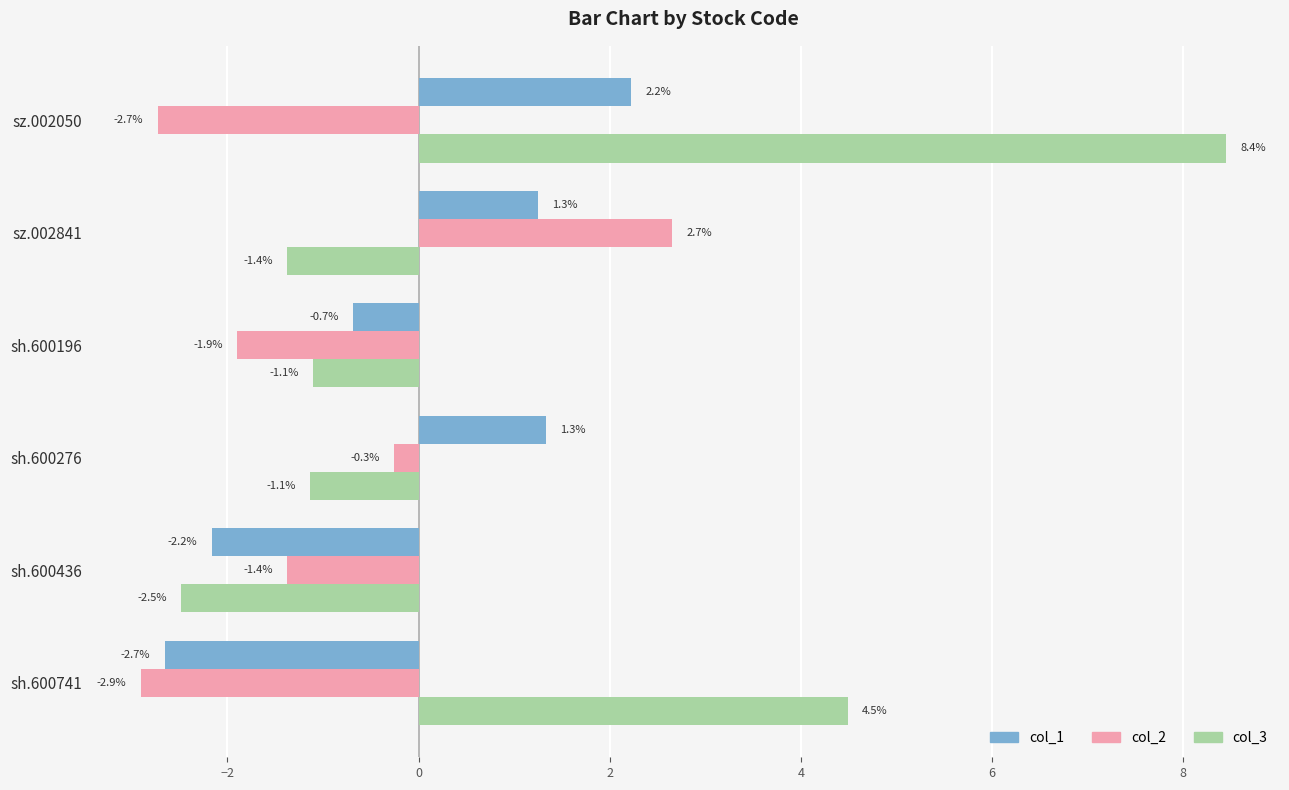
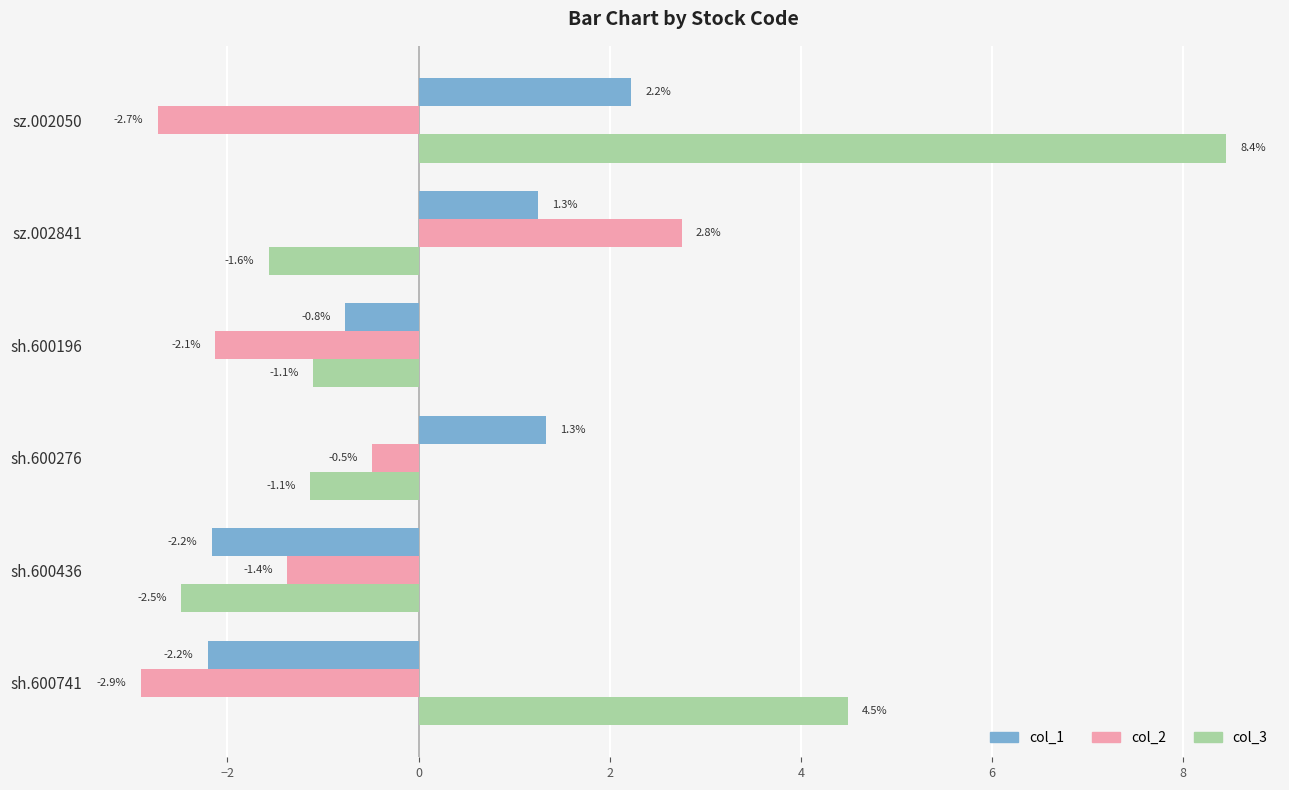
  {
    "col_1": {
      "sz.002050": "2.2%",
      "sz.002841": "1.3%",
-     "sh.600196": "-0.7%",
+     "sh.600196": "-0.8%",
      "sh.600276": "1.3%",
      "sh.600436": "-2.2%",
-     "sh.600741": "-2.7%"
+     "sh.600741": "-2.2%"
    },
    "col_2": {
      "sz.002050": "-2.7%",
-     "sz.002841": "2.7%",
-     "sh.600196": "-1.9%",
-     "sh.600276": "-0.3%",
+     "sz.002841": "2.8%",
+     "sh.600196": "-2.1%",
+     "sh.600276": "-0.5%",
      "sh.600436": "-1.4%",
      "sh.600741": "-2.9%"
    },
    "col_3": {
      "sz.002050": "8.4%",
-     "sz.002841": "-1.4%",
+     "sz.002841": "-1.6%",
      "sh.600196": "-1.1%",
      "sh.600276": "-1.1%",
      "sh.600436": "-2.5%",
      "sh.600741": "4.5%"
    }
  }
